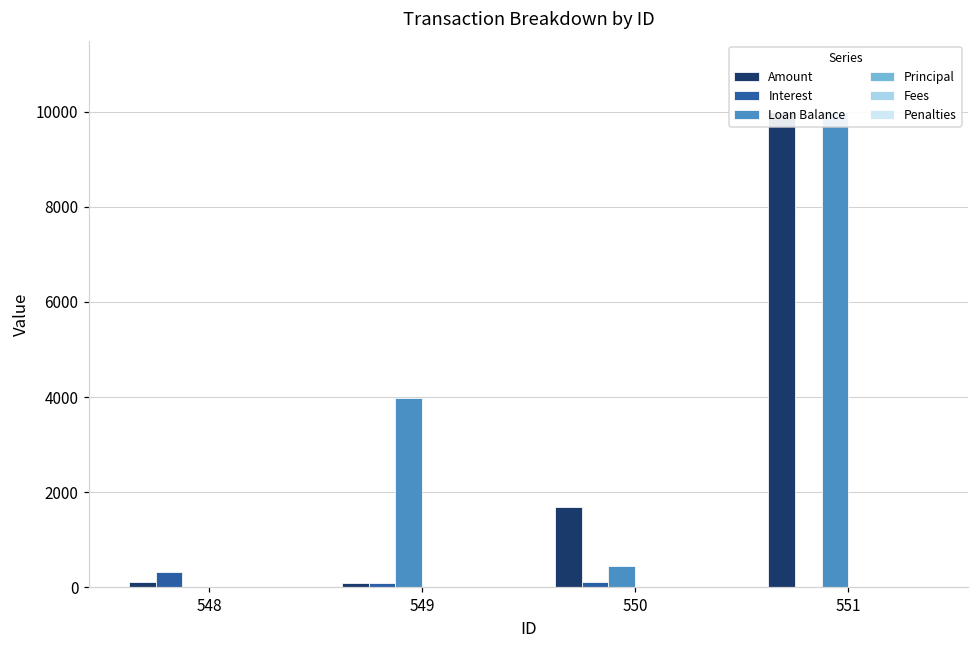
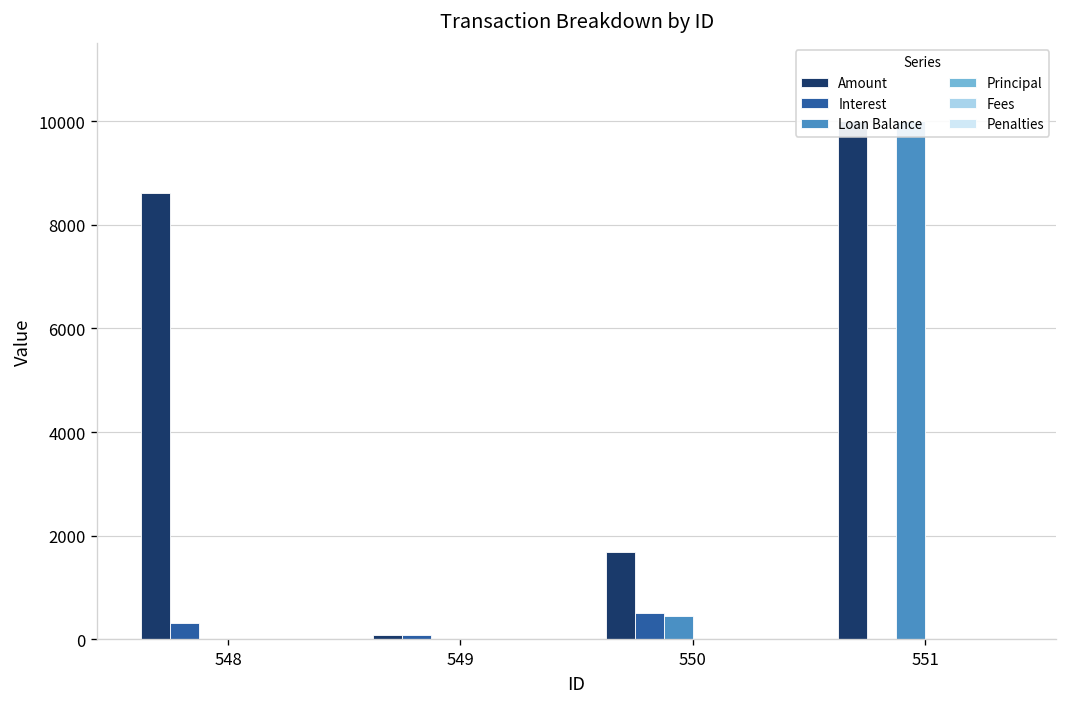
  {
    "Amount": {
-     "548": 100,
+     "548": 8600,
      "549": 100,
      "550": 1700
    },
    "Interest": {
      "548": 300,
      "549": 100,
-     "550": 100,
+     "550": 500,
      "551": 0
    },
    "Loan Balance": {
      "548": 0,
-     "549": 4000,
+     "549": 0,
      "550": 400
    },
    "Principal": {
      "548": 0,
      "549": 0,
      "550": 0,
      "551": 0
    }
  }
